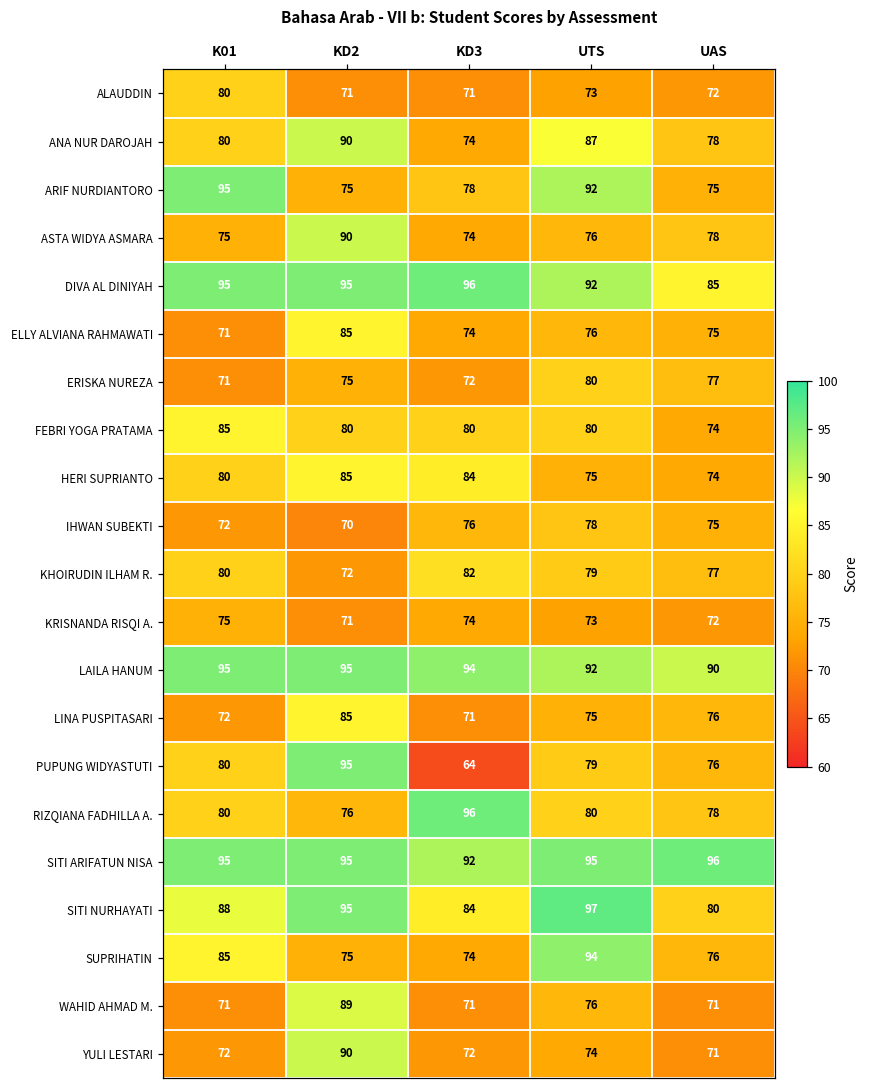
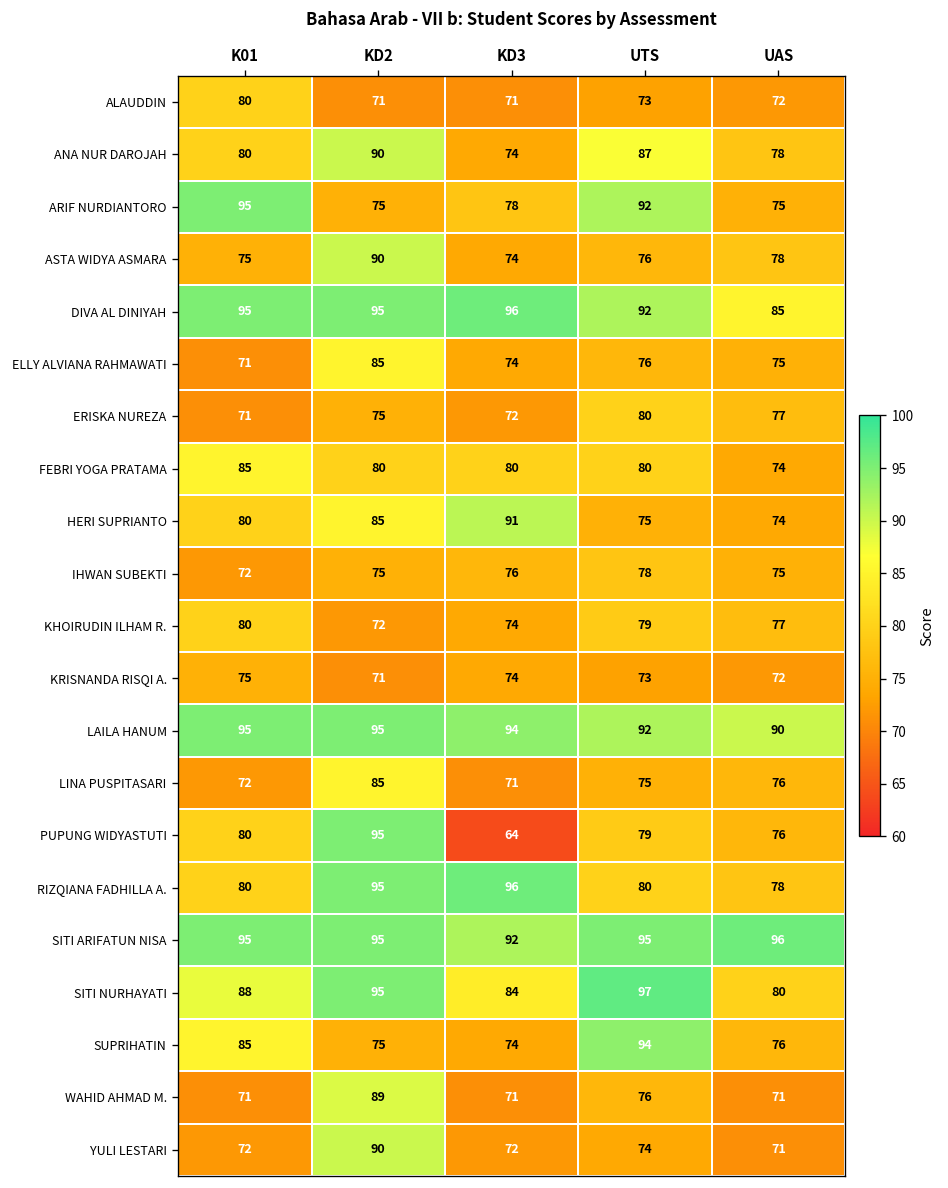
  {
    "ALAUDDIN": {
      "K01": 80,
      "KD2": 71,
      "KD3": 71,
      "UTS": 73,
      "UAS": 72
    },
    "ANA NUR DAROJAH": {
      "K01": 80,
      "KD2": 90,
      "KD3": 74,
      "UTS": 87,
      "UAS": 78
    },
    "ARIF NURDIANTORO": {
      "K01": 95,
      "KD2": 75,
      "KD3": 78,
      "UTS": 92,
      "UAS": 75
    },
    "ASTA WIDYA ASMARA": {
      "K01": 75,
      "KD2": 90,
      "KD3": 74,
      "UTS": 76,
      "UAS": 78
    },
    "DIVA AL DINIYAH": {
      "K01": 95,
      "KD2": 95,
      "KD3": 96,
      "UTS": 92,
      "UAS": 85
    },
    "ELLY ALVIANA RAHMAWATI": {
      "K01": 71,
      "KD2": 85,
      "KD3": 74,
      "UTS": 76,
      "UAS": 75
    },
    "ERISKA NUREZA": {
      "K01": 71,
      "KD2": 75,
      "KD3": 72,
      "UTS": 80,
      "UAS": 77
    },
    "FEBRI YOGA PRATAMA": {
      "K01": 85,
      "KD2": 80,
      "KD3": 80,
      "UTS": 80,
      "UAS": 74
    },
    "HERI SUPRIANTO": {
      "K01": 80,
      "KD2": 85,
-     "KD3": 84,
+     "KD3": 91,
      "UTS": 75,
      "UAS": 74
    },
    "IHWAN SUBEKTI": {
      "K01": 72,
-     "KD2": 70,
+     "KD2": 75,
      "KD3": 76,
      "UTS": 78,
      "UAS": 75
    },
    "KHOIRUDIN ILHAM R.": {
      "K01": 80,
      "KD2": 72,
-     "KD3": 82,
+     "KD3": 74,
      "UTS": 79,
      "UAS": 77
    },
    "KRISNANDA RISQI A.": {
      "K01": 75,
      "KD2": 71,
      "KD3": 74,
      "UTS": 73,
      "UAS": 72
    },
    "LAILA HANUM": {
      "K01": 95,
      "KD2": 95,
      "KD3": 94,
      "UTS": 92,
      "UAS": 90
    },
    "LINA PUSPITASARI": {
      "K01": 72,
      "KD2": 85,
      "KD3": 71,
      "UTS": 75,
      "UAS": 76
    },
    "PUPUNG WIDYASTUTI": {
      "K01": 80,
      "KD2": 95,
      "KD3": 64,
      "UTS": 79,
      "UAS": 76
    },
    "RIZQIANA FADHILLA A.": {
      "K01": 80,
-     "KD2": 76,
+     "KD2": 95,
      "KD3": 96,
      "UTS": 80,
      "UAS": 78
    },
    "SITI ARIFATUN NISA": {
      "K01": 95,
      "KD2": 95,
      "KD3": 92,
      "UTS": 95,
      "UAS": 96
    },
    "SITI NURHAYATI": {
      "K01": 88,
      "KD2": 95,
      "KD3": 84,
      "UTS": 97,
      "UAS": 80
    },
    "SUPRIHATIN": {
      "K01": 85,
      "KD2": 75,
      "KD3": 74,
      "UTS": 94,
      "UAS": 76
    },
    "WAHID AHMAD M.": {
      "K01": 71,
      "KD2": 89,
      "KD3": 71,
      "UTS": 76,
      "UAS": 71
    },
    "YULI LESTARI": {
      "K01": 72,
      "KD2": 90,
      "KD3": 72,
      "UTS": 74,
      "UAS": 71
    }
  }
